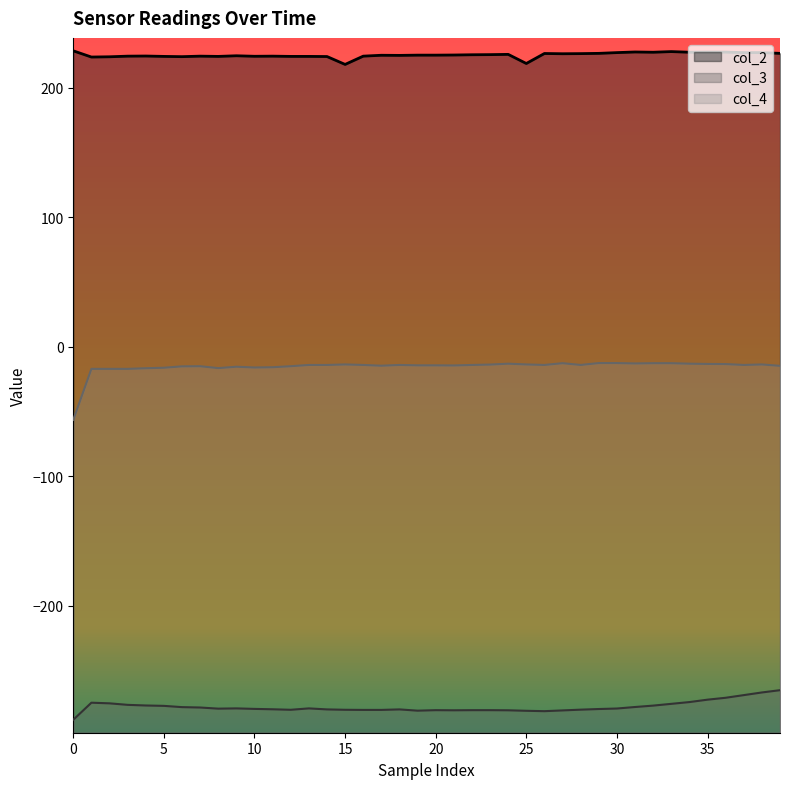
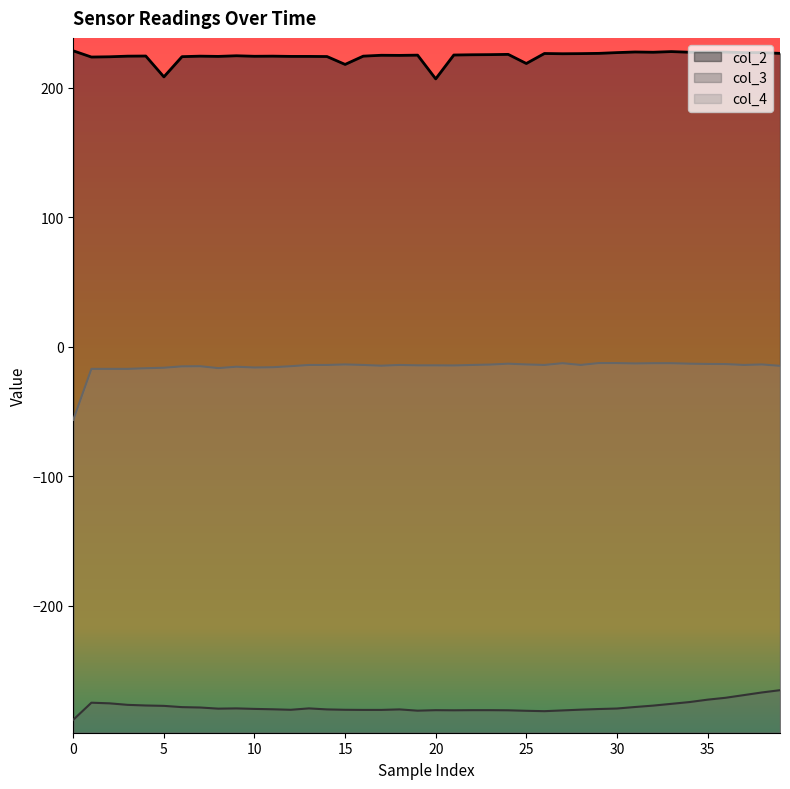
  {
    "col_2": {
      "0": 229,
-     "5": 224,
+     "5": 208,
      "10": 224,
      "15": 218,
-     "20": 225,
+     "20": 207,
      "25": 219,
      "30": 227
    }
  }
